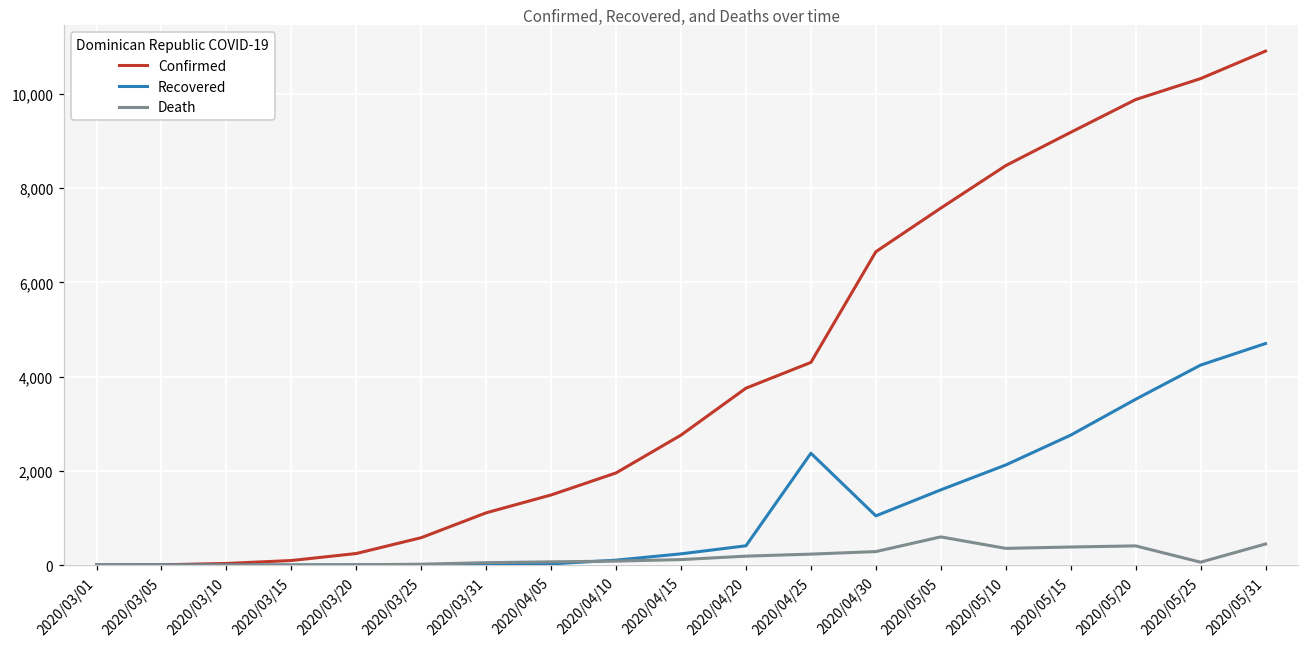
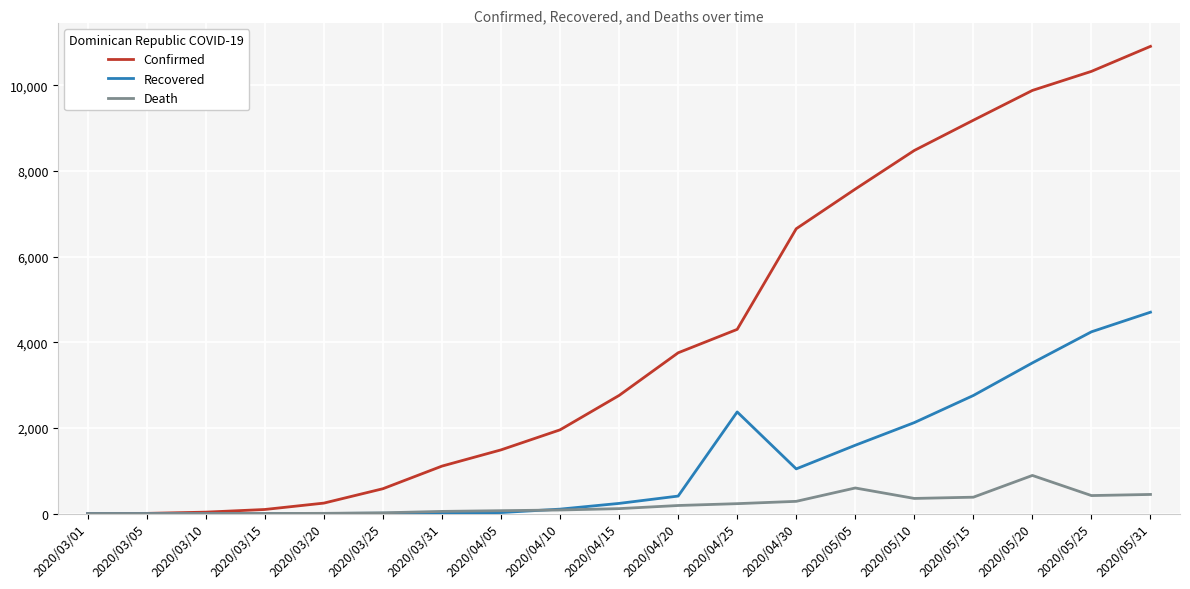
  {
    "Confirmed": {
      "2020/03/15": "100",
      "2020/03/20": "200",
      "2020/03/25": "600",
      "2020/03/31": "1,100",
      "2020/04/05": "1,500",
      "2020/04/10": "2,000",
      "2020/04/15": "2,800",
      "2020/04/20": "3,800",
      "2020/04/25": "4,300",
      "2020/04/30": "6,700",
      "2020/05/05": "7,600",
      "2020/05/10": "8,500",
      "2020/05/15": "9,200",
      "2020/05/20": "9,900",
      "2020/05/25": "10,300",
      "2020/05/31": "10,900"
    },
    "Recovered": {
      "2020/04/15": "200",
      "2020/04/20": "400",
      "2020/04/25": "2,400",
      "2020/04/30": "1,000",
      "2020/05/05": "1,600",
      "2020/05/10": "2,100",
      "2020/05/15": "2,800",
      "2020/05/20": "3,500",
      "2020/05/25": "4,200",
      "2020/05/31": "4,700"
    },
    "Death": {
      "2020/04/15": "100",
      "2020/04/20": "200",
      "2020/04/25": "200",
      "2020/04/30": "300",
      "2020/05/05": "600",
      "2020/05/10": "400",
      "2020/05/15": "400",
-     "2020/05/20": "400",
-     "2020/05/25": "100",
+     "2020/05/20": "900",
+     "2020/05/25": "400",
      "2020/05/31": "400"
    }
  }
